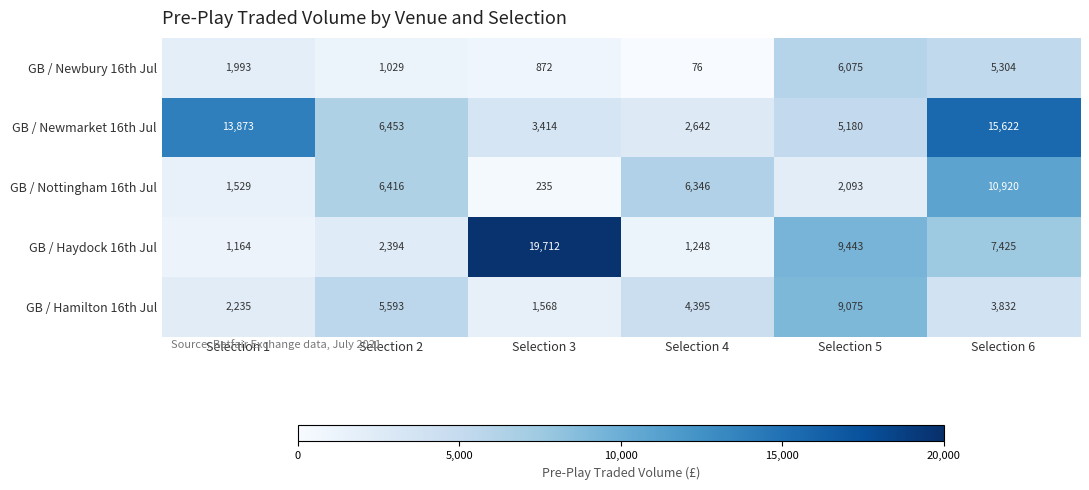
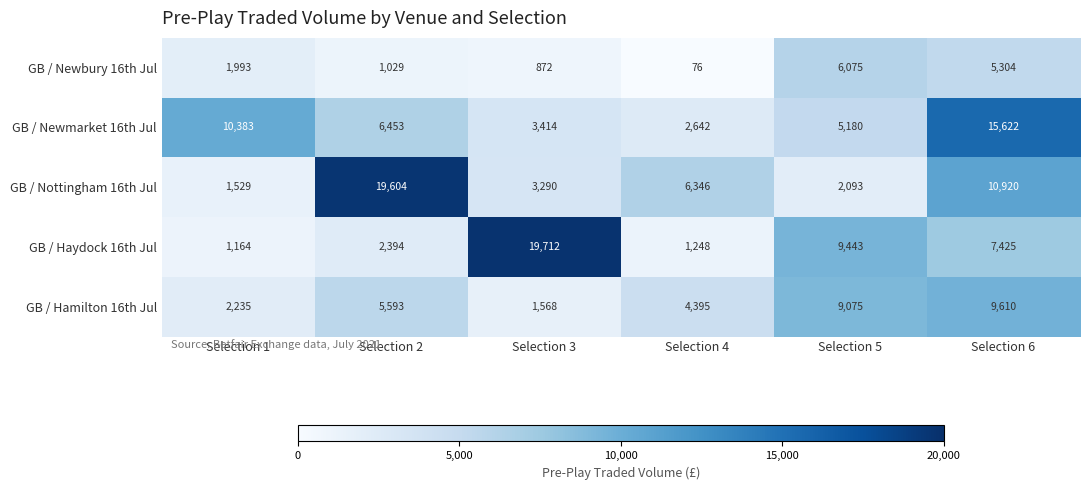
  {
    "GB / Newbury 16th Jul": {
      "Selection 1": "1,993",
      "Selection 2": "1,029",
      "Selection 3": "872",
      "Selection 4": "76",
      "Selection 5": "6,075",
      "Selection 6": "5,304"
    },
    "GB / Newmarket 16th Jul": {
-     "Selection 1": "13,873",
+     "Selection 1": "10,383",
      "Selection 2": "6,453",
      "Selection 3": "3,414",
      "Selection 4": "2,642",
      "Selection 5": "5,180",
      "Selection 6": "15,622"
    },
    "GB / Nottingham 16th Jul": {
      "Selection 1": "1,529",
-     "Selection 2": "6,416",
-     "Selection 3": "235",
+     "Selection 2": "19,604",
+     "Selection 3": "3,290",
      "Selection 4": "6,346",
      "Selection 5": "2,093",
      "Selection 6": "10,920"
    },
    "GB / Haydock 16th Jul": {
      "Selection 1": "1,164",
      "Selection 2": "2,394",
      "Selection 3": "19,712",
      "Selection 4": "1,248",
      "Selection 5": "9,443",
      "Selection 6": "7,425"
    },
    "GB / Hamilton 16th Jul": {
      "Selection 1": "2,235",
      "Selection 2": "5,593",
      "Selection 3": "1,568",
      "Selection 4": "4,395",
      "Selection 5": "9,075",
-     "Selection 6": "3,832"
+     "Selection 6": "9,610"
    }
  }
